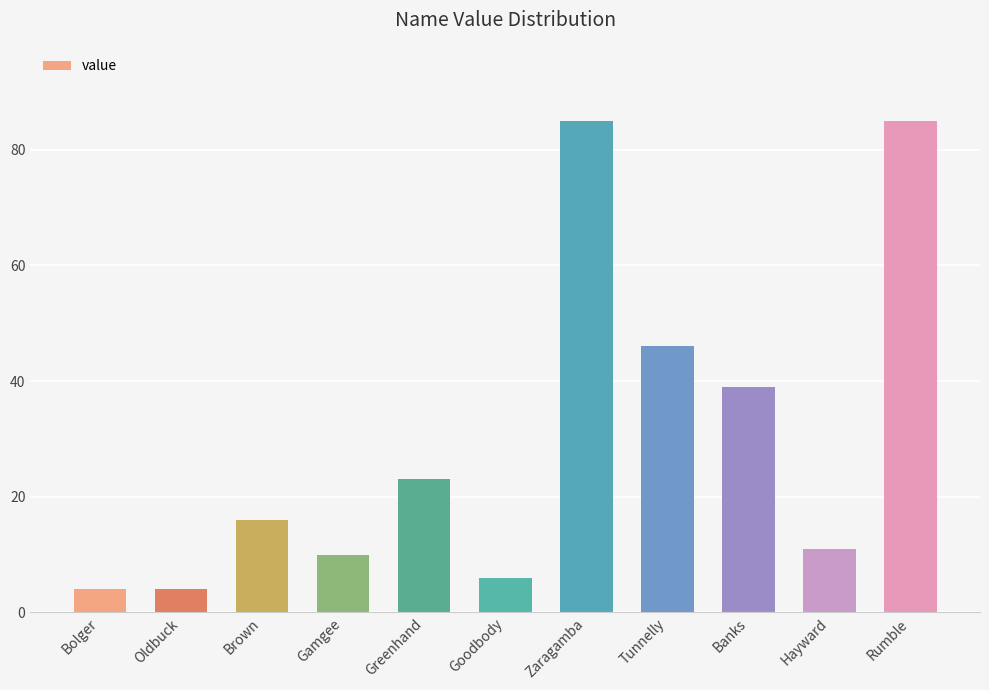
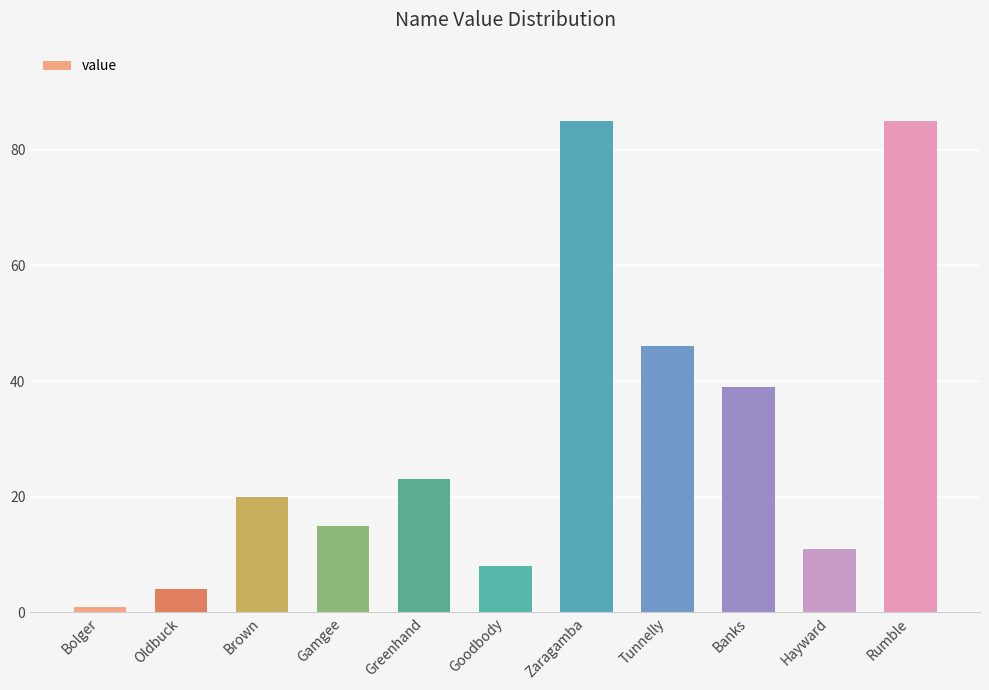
  {
-   "Bolger": 4,
+   "Bolger": 1,
    "Oldbuck": 4,
-   "Brown": 16,
-   "Gamgee": 10,
+   "Brown": 20,
+   "Gamgee": 15,
    "Greenhand": 23,
-   "Goodbody": 6,
+   "Goodbody": 8,
    "Zaragamba": 85,
    "Tunnelly": 46,
    "Banks": 39,
    "Hayward": 11,
    "Rumble": 85
  }
